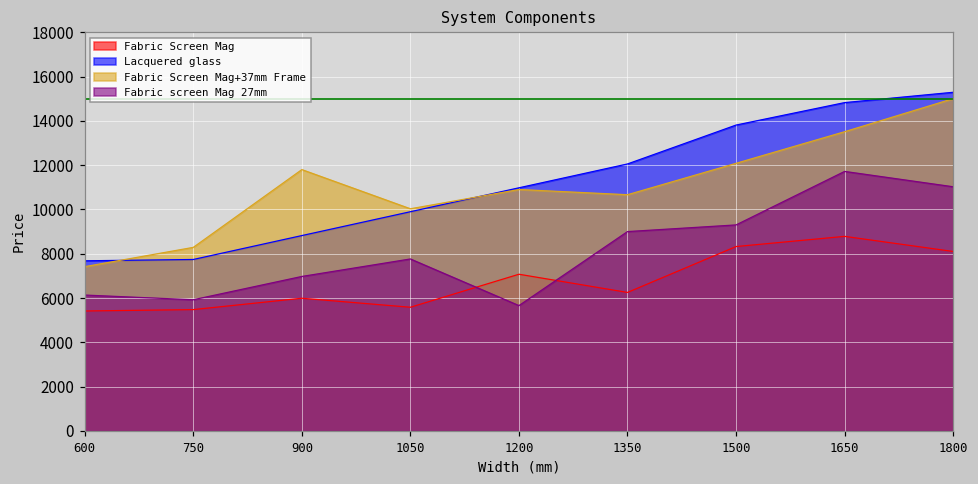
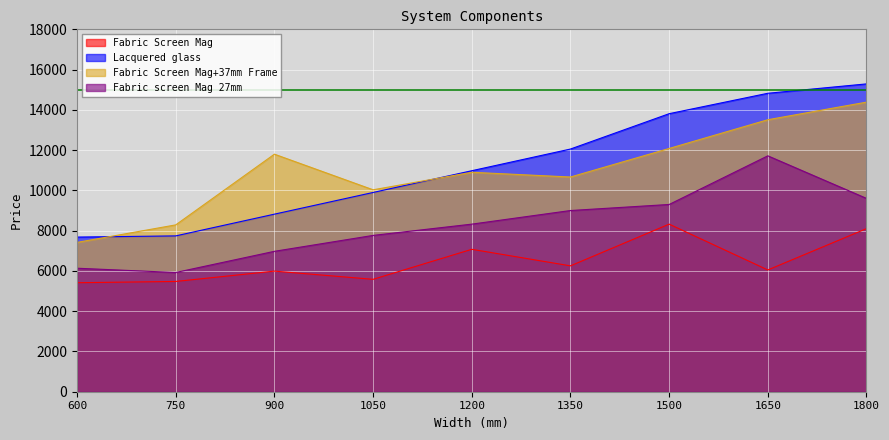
  {
    "Fabric Screen Mag": {
      "600": 5400,
      "750": 5500,
      "900": 6000,
      "1050": 5600,
      "1200": 7100,
      "1350": 6300,
      "1500": 8300,
-     "1650": 8800,
+     "1650": 6000,
      "1800": 8100
    },
    "Lacquered glass": {
      "600": 7700,
      "750": 7700,
      "900": 8800,
      "1050": 9900,
      "1350": 12100,
      "1500": 13800,
      "1650": 14800,
      "1800": 15300
    },
    "Fabric Screen Mag+37mm Frame": {
      "600": 7400,
      "750": 8300,
      "900": 11800,
      "1050": 10000,
      "1350": 10700,
      "1500": 12100,
      "1650": 13500,
-     "1800": 15000
+     "1800": 14400
    },
    "Fabric screen Mag 27mm": {
      "600": 6100,
      "750": 5900,
      "900": 7000,
      "1050": 7800,
-     "1200": 5700,
+     "1200": 8300,
      "1350": 9000,
      "1500": 9300,
      "1650": 11700,
-     "1800": 11000
+     "1800": 9600
    }
  }
